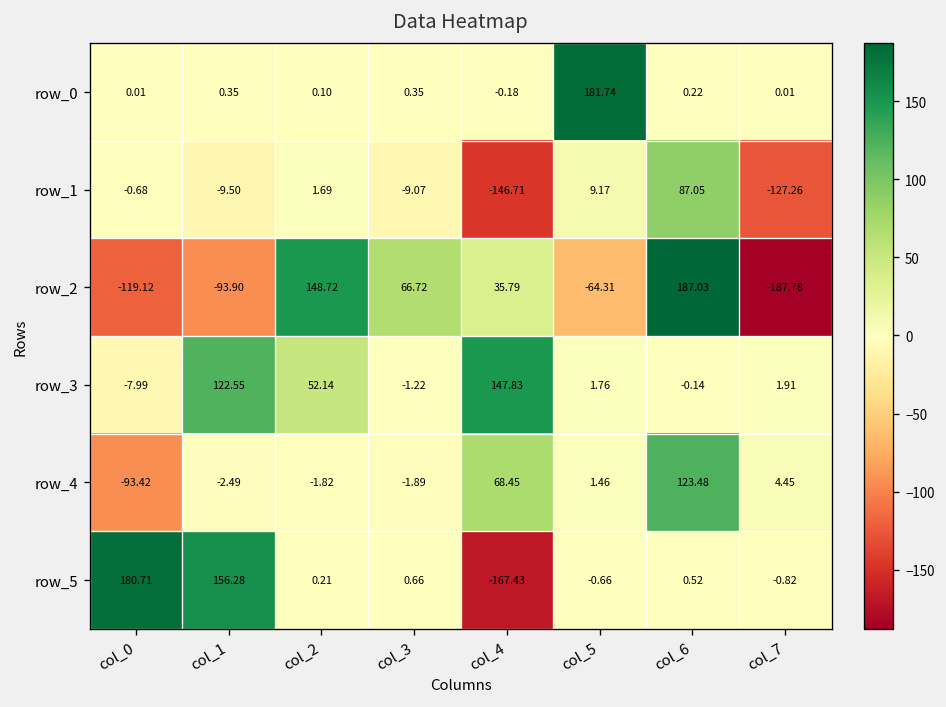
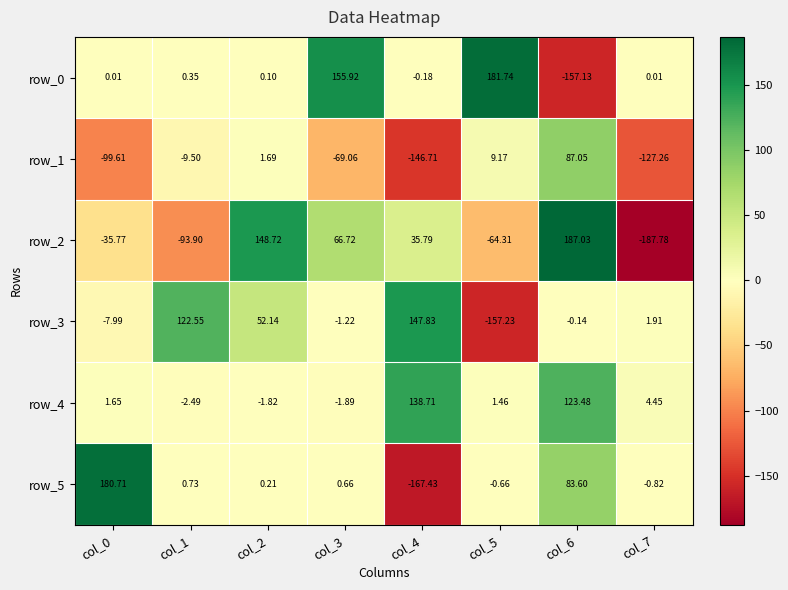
  {
    "row_0": {
      "col_0": 0.01,
      "col_1": 0.35,
      "col_2": 0.10,
-     "col_3": 0.35,
+     "col_3": 155.92,
      "col_4": -0.18,
      "col_5": 181.74,
-     "col_6": 0.22,
+     "col_6": -157.13,
      "col_7": 0.01
    },
    "row_1": {
-     "col_0": -0.68,
+     "col_0": -99.61,
      "col_1": -9.50,
      "col_2": 1.69,
-     "col_3": -9.07,
+     "col_3": -69.06,
      "col_4": -146.71,
      "col_5": 9.17,
      "col_6": 87.05,
      "col_7": -127.26
    },
    "row_2": {
-     "col_0": -119.12,
+     "col_0": -35.77,
      "col_1": -93.90,
      "col_2": 148.72,
      "col_3": 66.72,
      "col_4": 35.79,
      "col_5": -64.31,
      "col_6": 187.03,
      "col_7": -187.78
    },
    "row_3": {
      "col_0": -7.99,
      "col_1": 122.55,
      "col_2": 52.14,
      "col_3": -1.22,
      "col_4": 147.83,
-     "col_5": 1.76,
+     "col_5": -157.23,
      "col_6": -0.14,
      "col_7": 1.91
    },
    "row_4": {
-     "col_0": -93.42,
+     "col_0": 1.65,
      "col_1": -2.49,
      "col_2": -1.82,
      "col_3": -1.89,
-     "col_4": 68.45,
+     "col_4": 138.71,
      "col_5": 1.46,
      "col_6": 123.48,
      "col_7": 4.45
    },
    "row_5": {
      "col_0": 180.71,
-     "col_1": 156.28,
+     "col_1": 0.73,
      "col_2": 0.21,
      "col_3": 0.66,
      "col_4": -167.43,
      "col_5": -0.66,
-     "col_6": 0.52,
+     "col_6": 83.60,
      "col_7": -0.82
    }
  }
